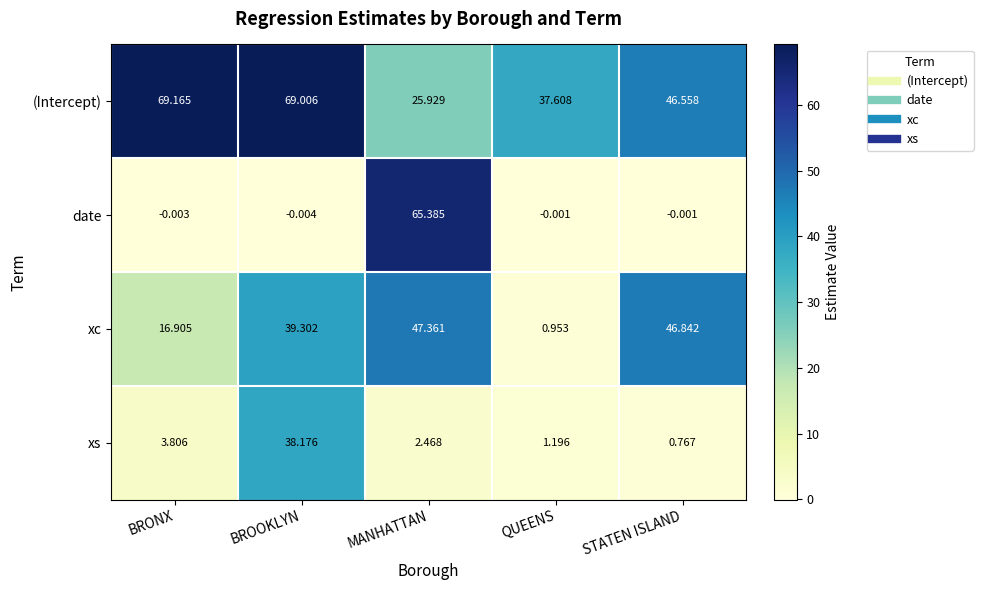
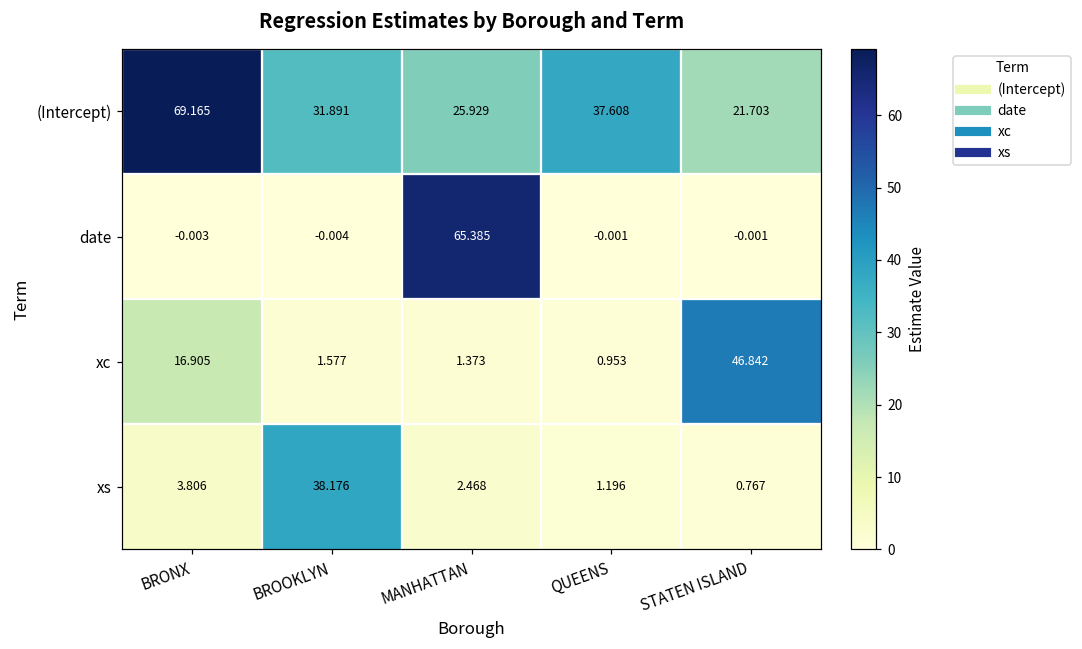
  {
    "(Intercept)": {
      "BRONX": 69.165,
-     "BROOKLYN": 69.006,
+     "BROOKLYN": 31.891,
      "MANHATTAN": 25.929,
      "QUEENS": 37.608,
-     "STATEN ISLAND": 46.558
+     "STATEN ISLAND": 21.703
    },
    "date": {
      "BRONX": -0.003,
      "BROOKLYN": -0.004,
      "MANHATTAN": 65.385,
      "QUEENS": -0.001,
      "STATEN ISLAND": -0.001
    },
    "xc": {
      "BRONX": 16.905,
-     "BROOKLYN": 39.302,
-     "MANHATTAN": 47.361,
+     "BROOKLYN": 1.577,
+     "MANHATTAN": 1.373,
      "QUEENS": 0.953,
      "STATEN ISLAND": 46.842
    },
    "xs": {
      "BRONX": 3.806,
      "BROOKLYN": 38.176,
      "MANHATTAN": 2.468,
      "QUEENS": 1.196,
      "STATEN ISLAND": 0.767
    }
  }
